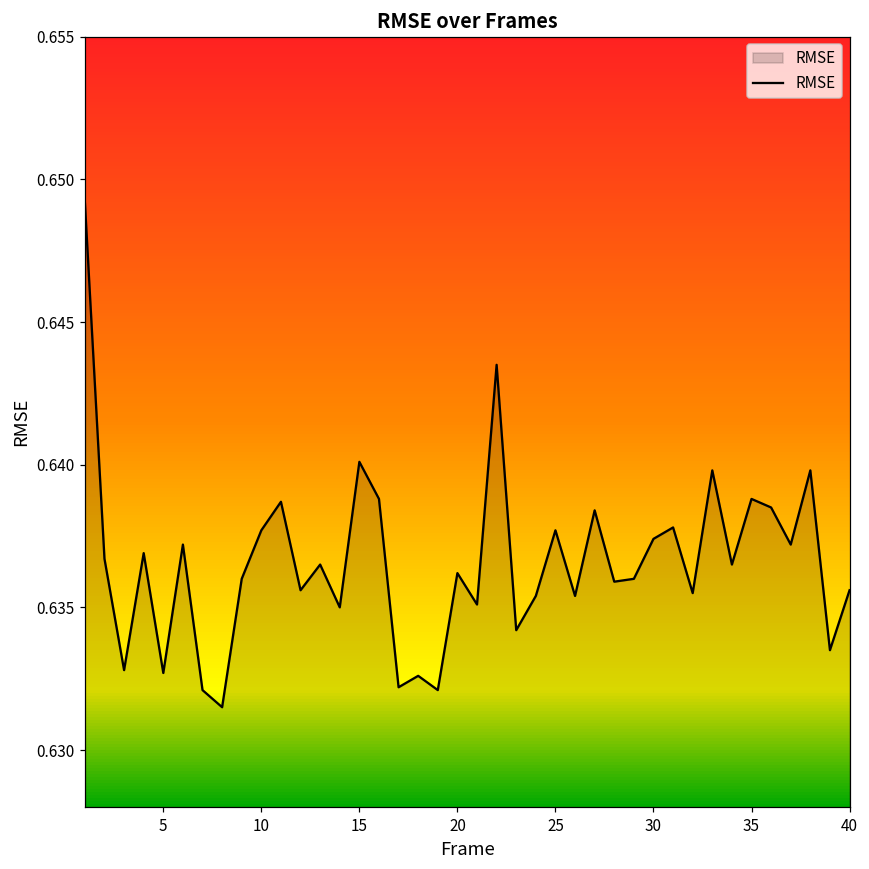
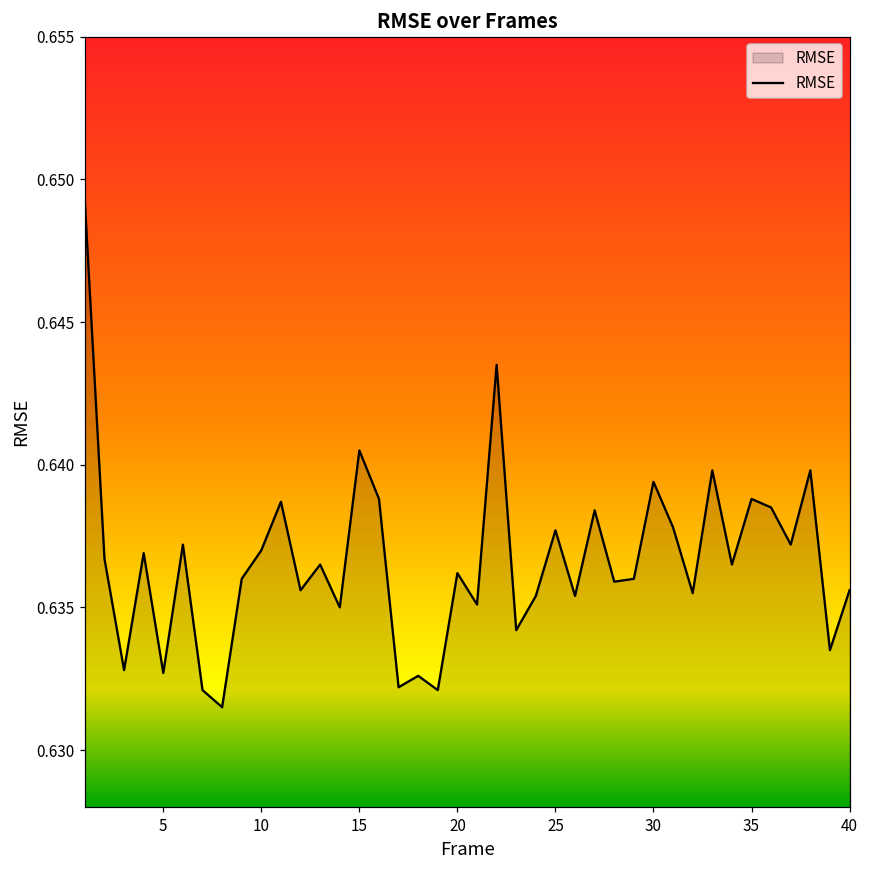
  {
    "5": 0.6327,
-   "10": 0.6377,
-   "15": 0.6401,
+   "10": 0.6370,
+   "15": 0.6405,
    "20": 0.6362,
    "25": 0.6377,
-   "30": 0.6374,
+   "30": 0.6394,
    "35": 0.6388,
    "40": 0.6356
  }
